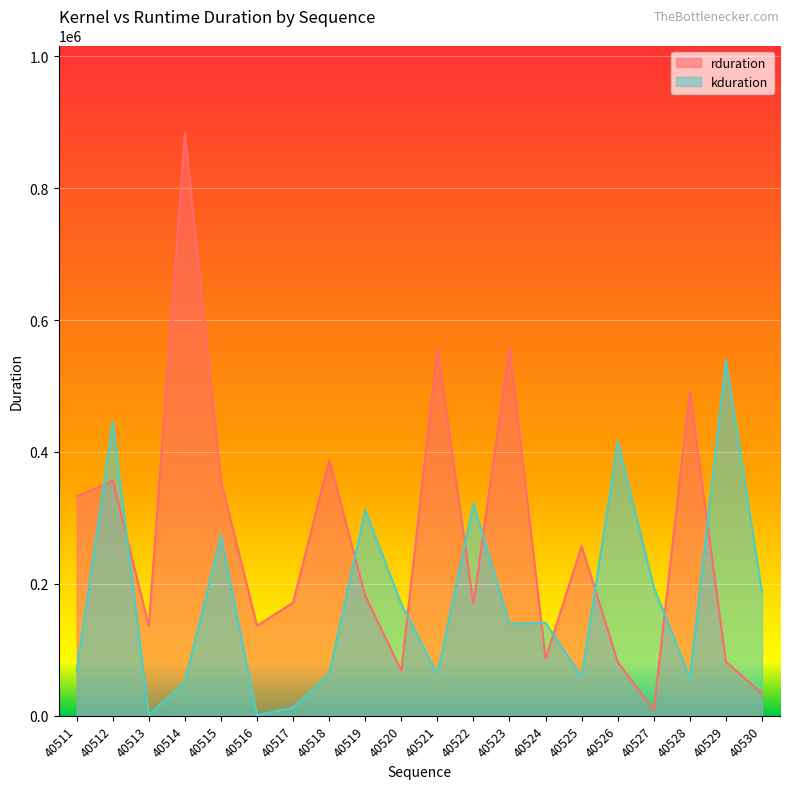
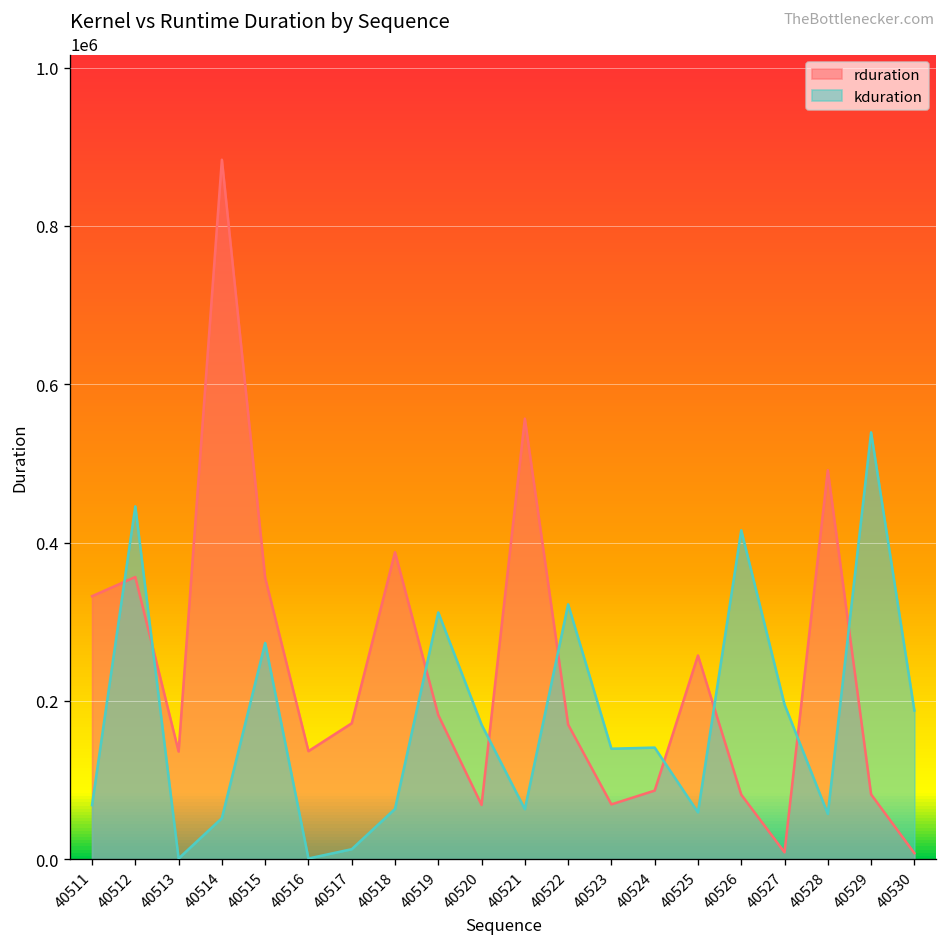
  {
    "rduration": {
      "40511": 330000,
      "40512": 360000,
      "40513": 140000,
      "40514": 880000,
      "40515": 360000,
      "40516": 140000,
      "40517": 170000,
      "40518": 390000,
      "40519": 180000,
      "40520": 70000,
      "40521": 560000,
      "40522": 170000,
-     "40523": 560000,
+     "40523": 70000,
      "40524": 90000,
      "40525": 260000,
      "40526": 80000,
      "40527": 10000,
      "40528": 490000,
      "40529": 80000,
-     "40530": 30000
+     "40530": 10000
    },
    "kduration": {
      "40511": 70000,
      "40512": 450000,
      "40513": 0,
      "40514": 50000,
      "40515": 270000,
      "40516": 0,
      "40517": 10000,
      "40518": 60000,
      "40519": 310000,
      "40520": 170000,
      "40521": 60000,
      "40522": 320000,
      "40523": 140000,
      "40524": 140000,
      "40525": 60000,
      "40526": 420000,
      "40527": 200000,
      "40528": 60000,
      "40529": 540000,
      "40530": 190000
    }
  }
